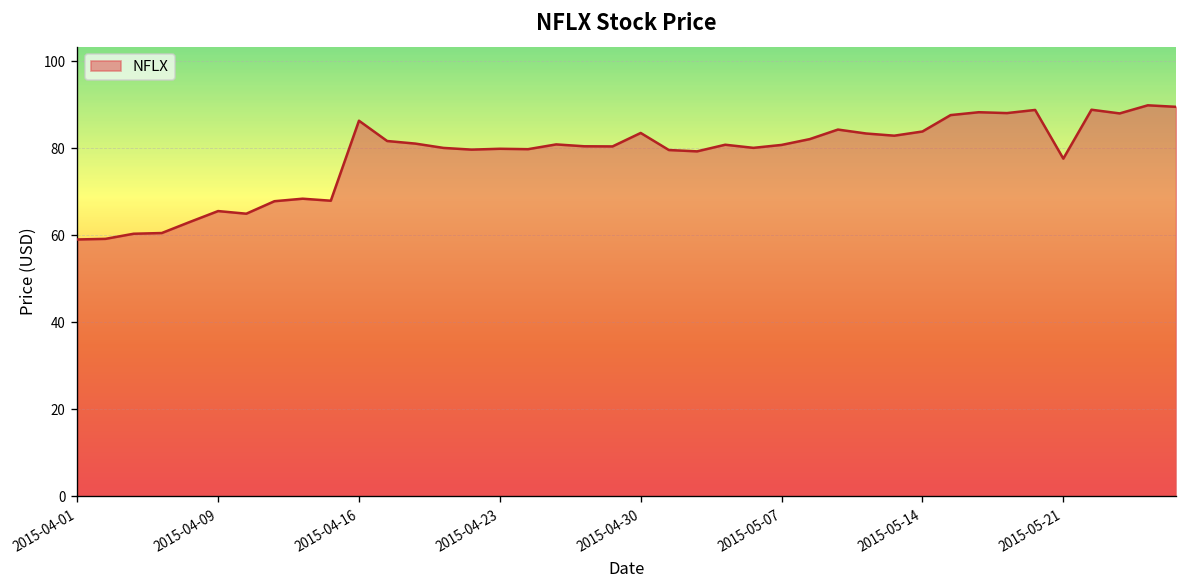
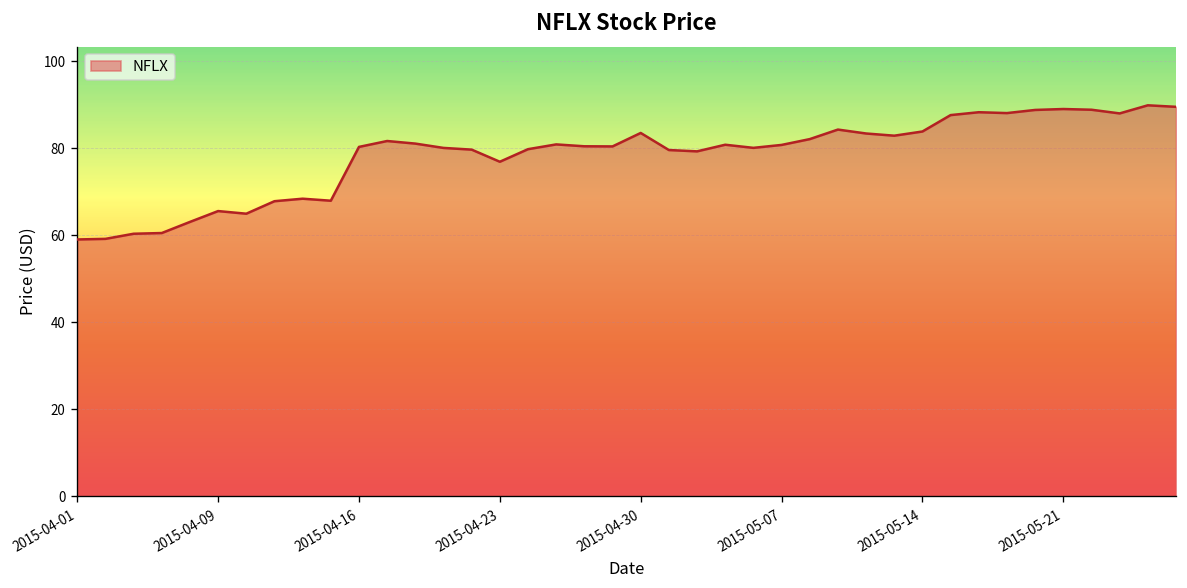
  {
    "2015-04-01": 59,
    "2015-04-09": 66,
-   "2015-04-16": 86,
-   "2015-04-23": 80,
+   "2015-04-16": 80,
+   "2015-04-23": 77,
    "2015-04-30": 84,
    "2015-05-07": 81,
    "2015-05-14": 84,
-   "2015-05-21": 78
+   "2015-05-21": 89
  }
